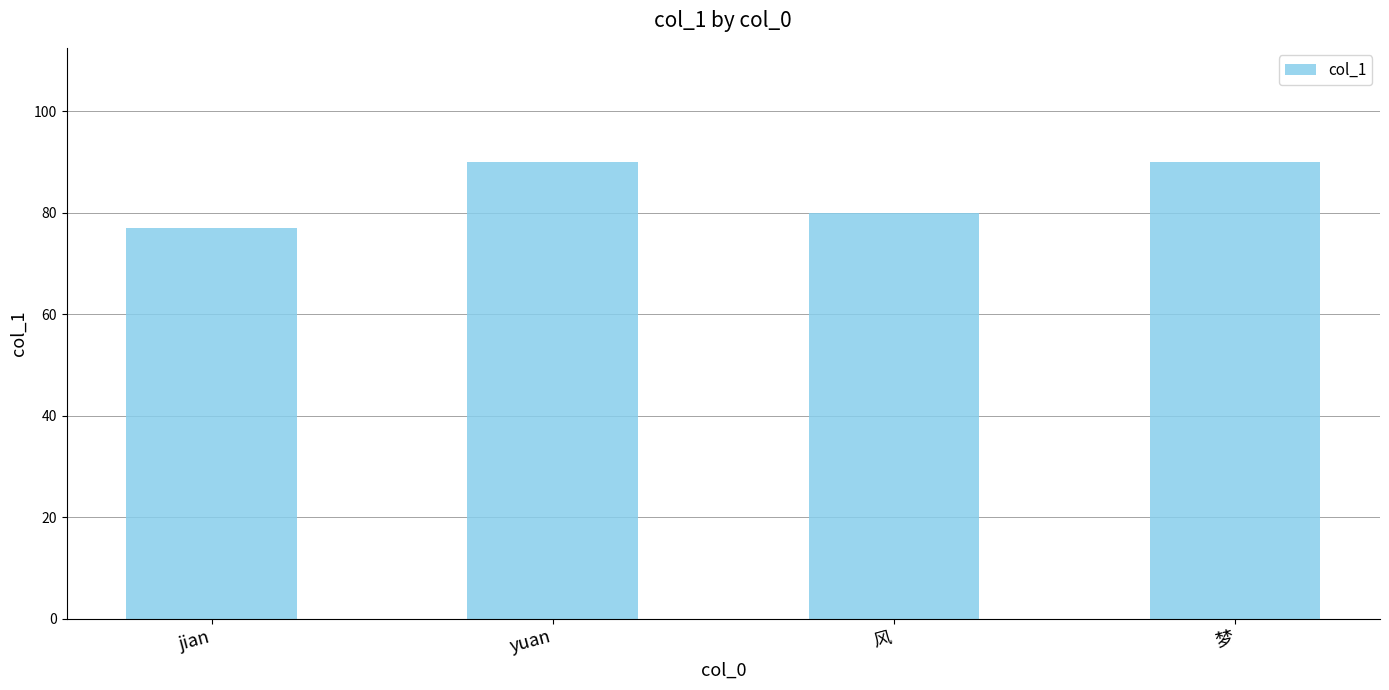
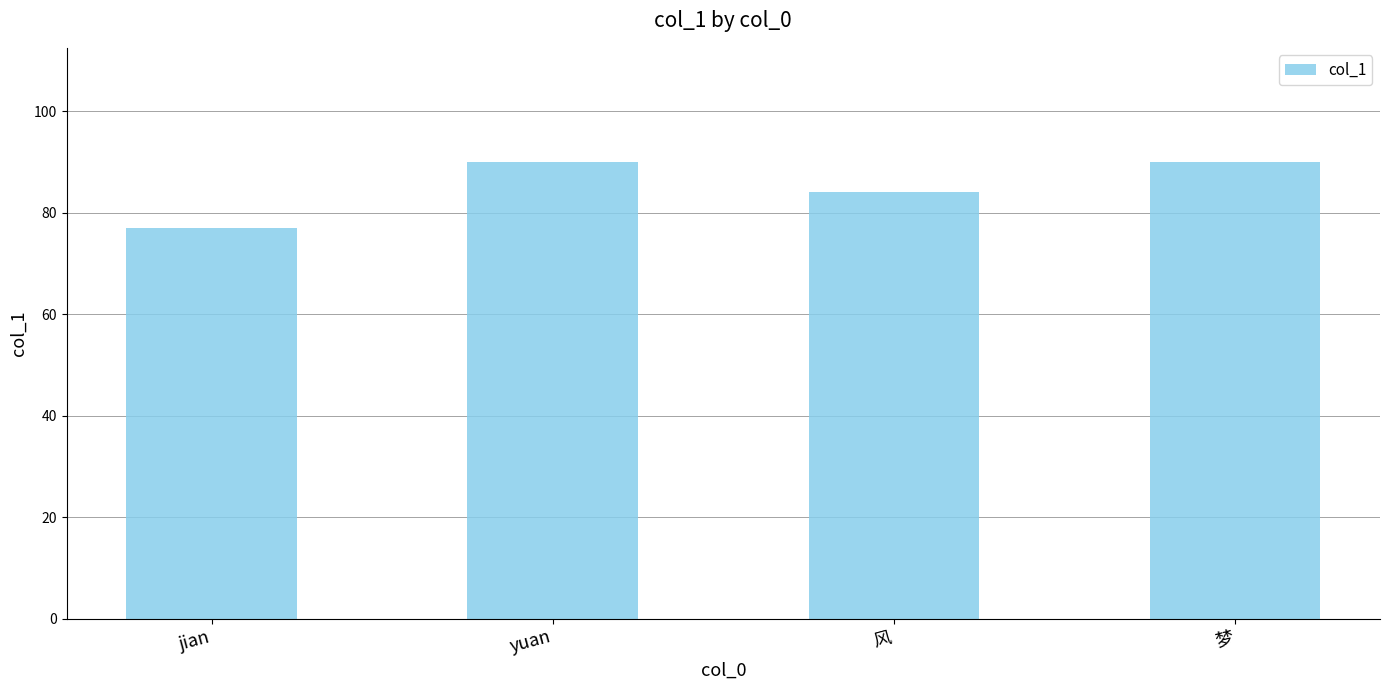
  {
    "jian": 77,
    "yuan": 90,
-   "风": 80,
+   "风": 84,
    "梦": 90
  }
